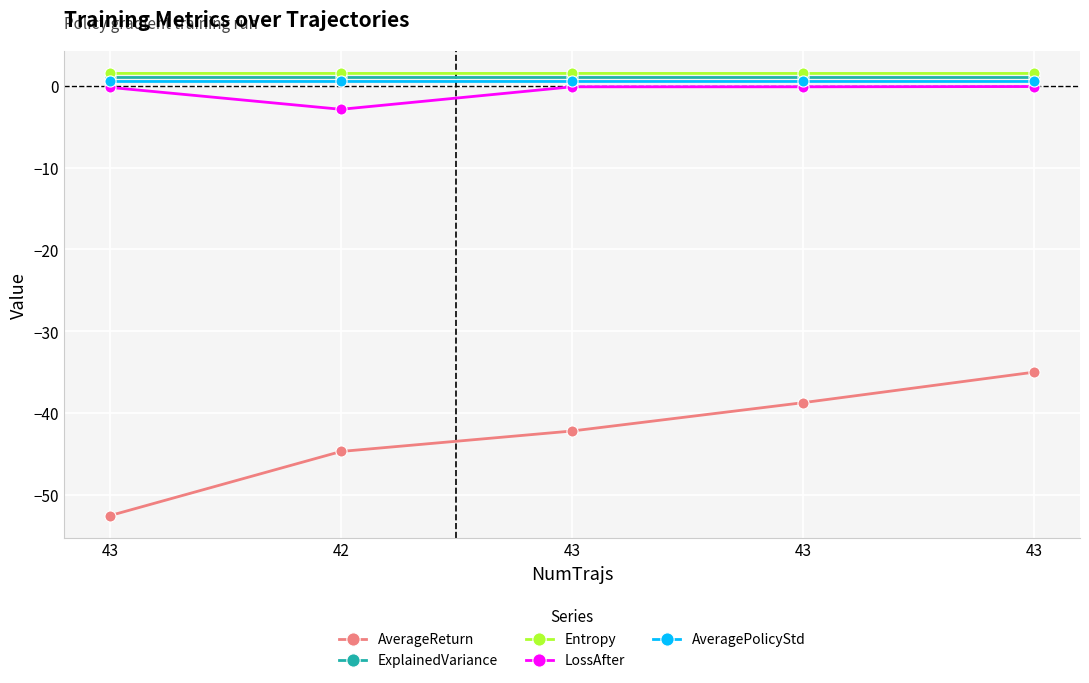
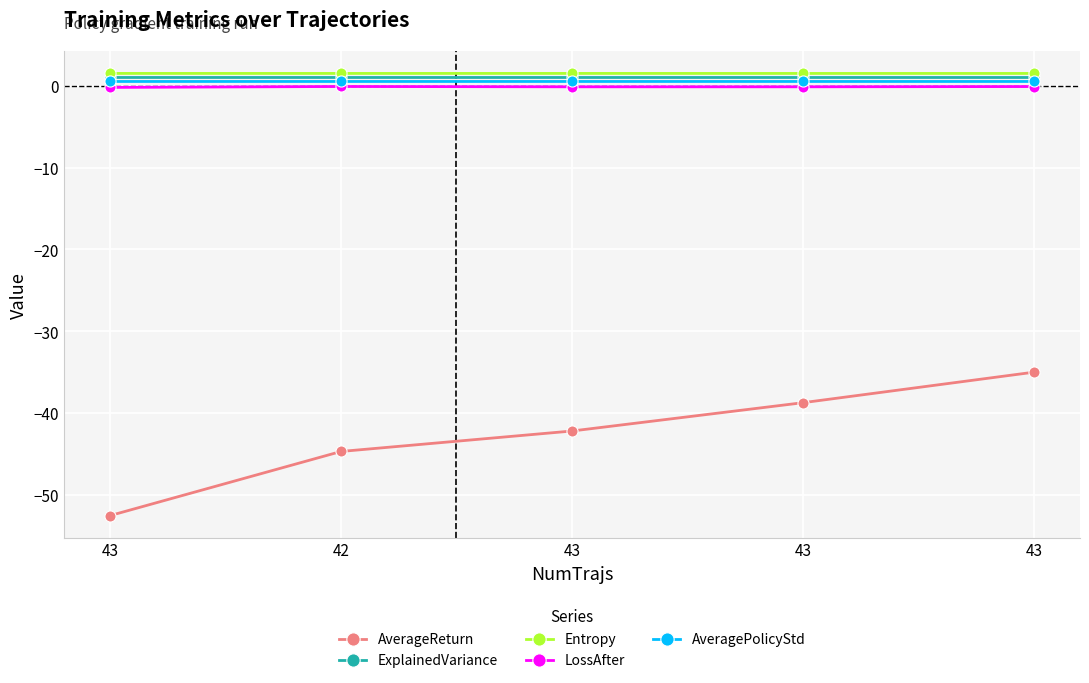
  {
    "AverageReturn": {
      "42": -45
    },
    "ExplainedVariance": {
      "42": 1
    },
    "Entropy": {
      "42": 1
    },
    "LossAfter": {
-     "42": -3
+     "42": 0
    },
    "AveragePolicyStd": {
      "42": 1
    }
  }
